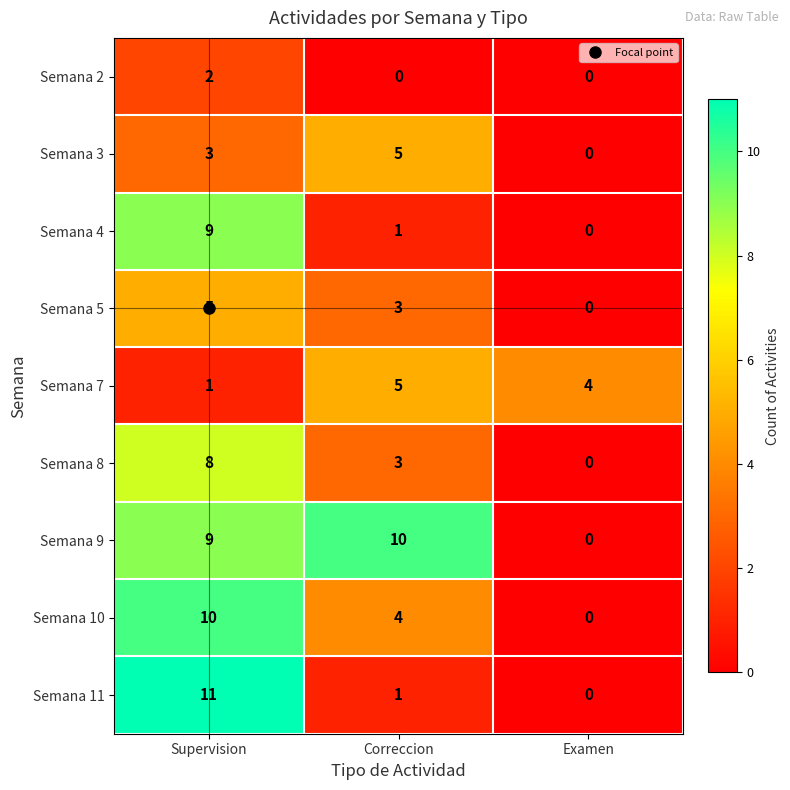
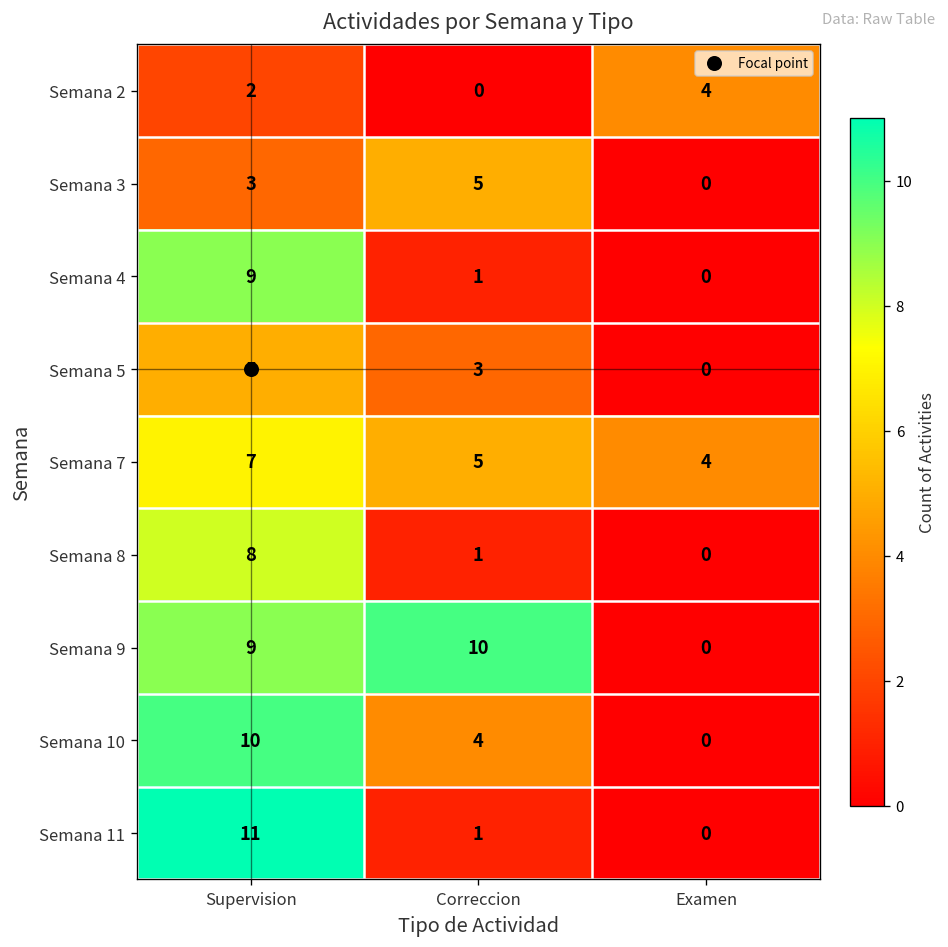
  {
    "Semana 2": {
      "Supervision": 2,
      "Correccion": 0,
-     "Examen": 0
+     "Examen": 4
    },
    "Semana 3": {
      "Supervision": 3,
      "Correccion": 5,
      "Examen": 0
    },
    "Semana 4": {
      "Supervision": 9,
      "Correccion": 1,
      "Examen": 0
    },
    "Semana 5": {
      "Correccion": 3,
      "Examen": 0
    },
    "Semana 7": {
-     "Supervision": 1,
+     "Supervision": 7,
      "Correccion": 5,
      "Examen": 4
    },
    "Semana 8": {
      "Supervision": 8,
-     "Correccion": 3,
+     "Correccion": 1,
      "Examen": 0
    },
    "Semana 9": {
      "Supervision": 9,
      "Correccion": 10,
      "Examen": 0
    },
    "Semana 10": {
      "Supervision": 10,
      "Correccion": 4,
      "Examen": 0
    },
    "Semana 11": {
      "Supervision": 11,
      "Correccion": 1,
      "Examen": 0
    }
  }
